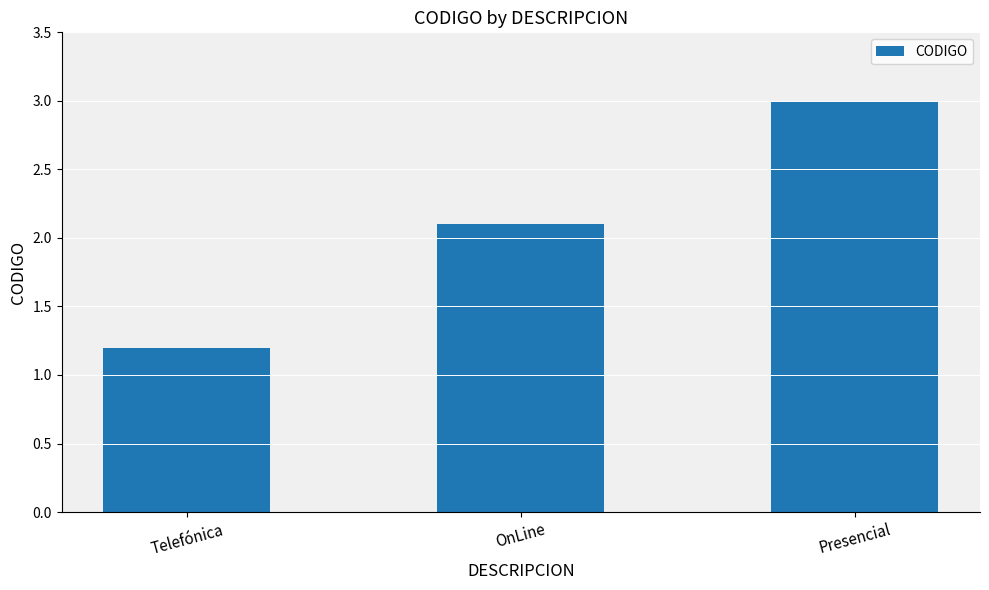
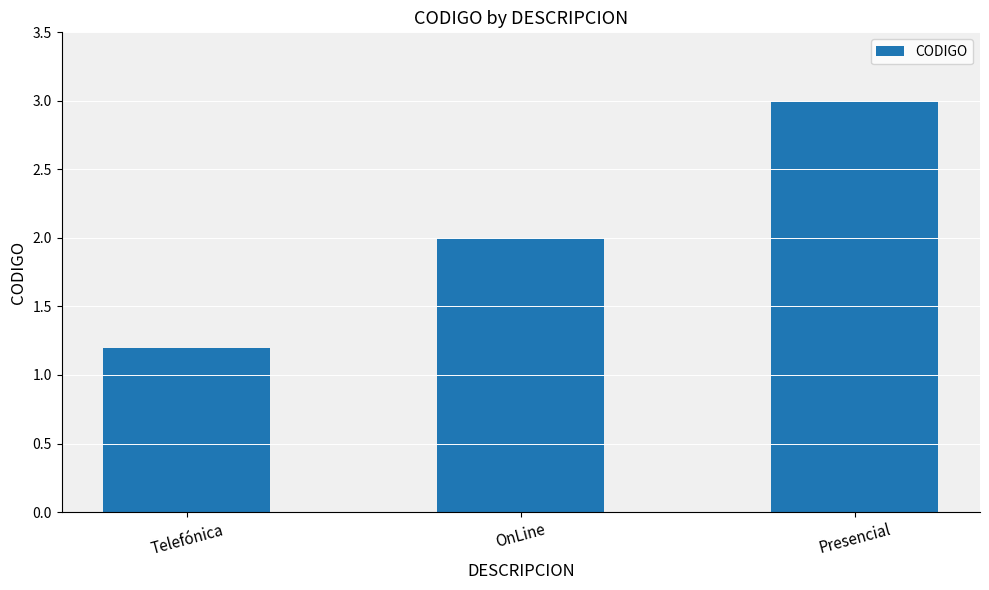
  {
    "Telefónica": 1.2,
-   "OnLine": 2.1,
+   "OnLine": 2.0,
    "Presencial": 3.0
  }
